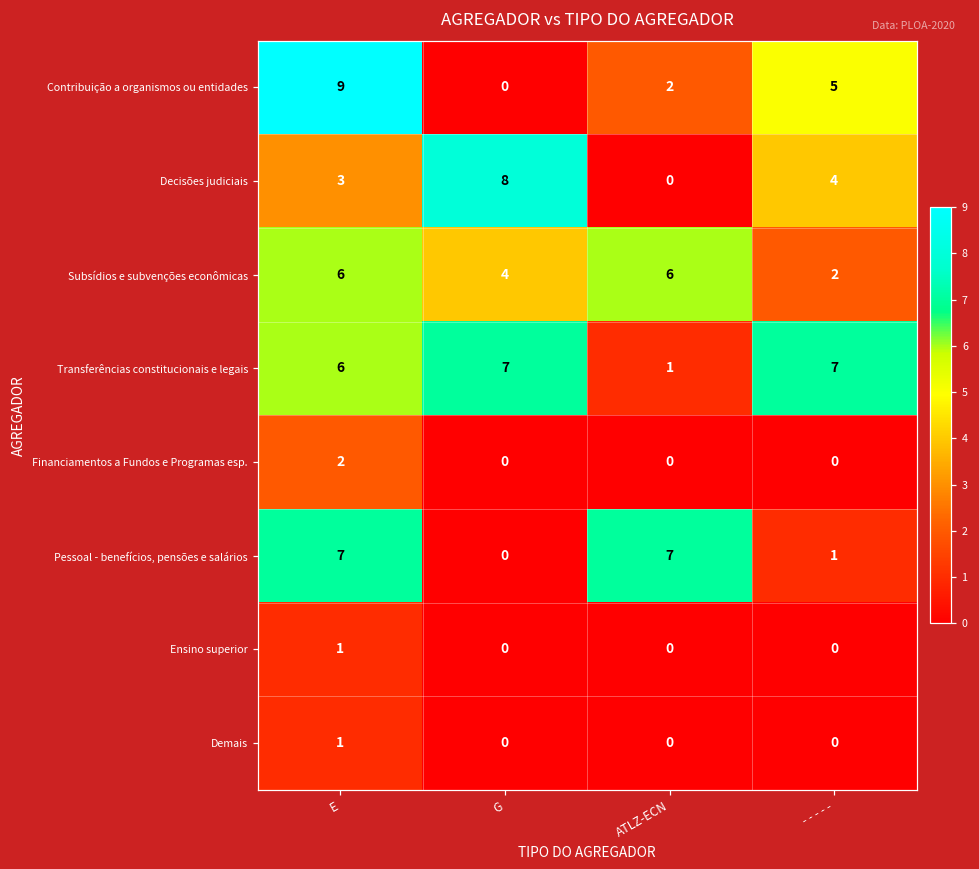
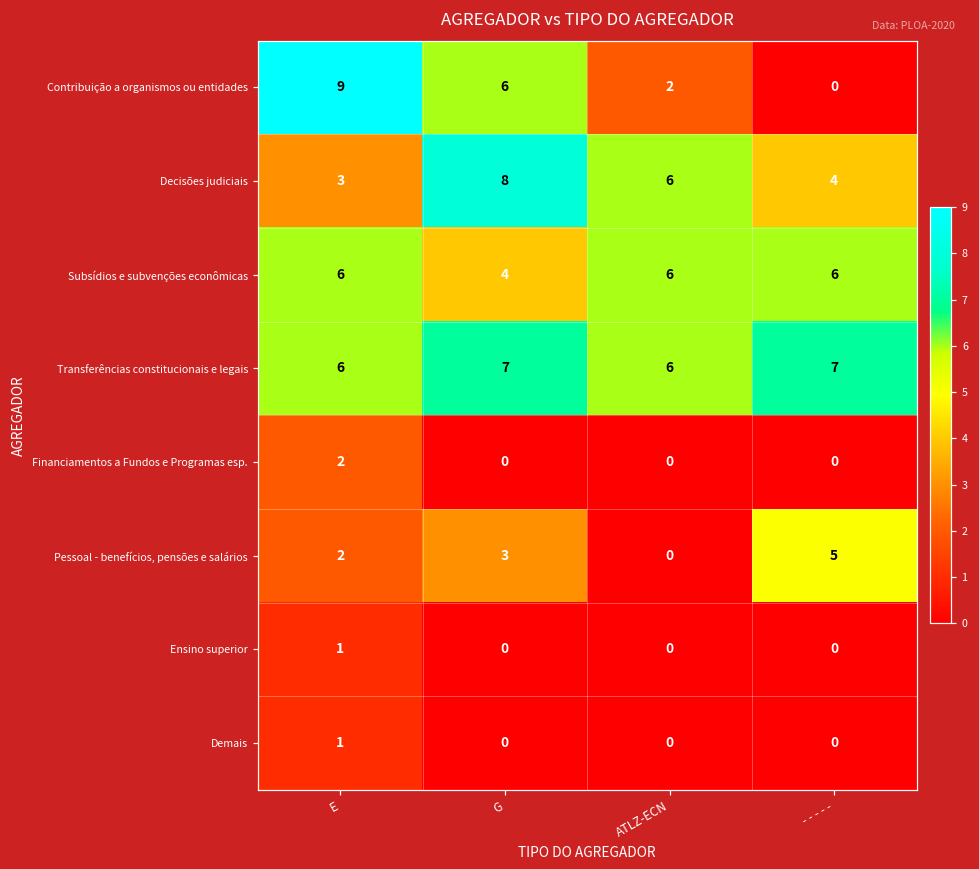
  {
    "Contribuição a organismos ou entidades": {
      "E": 9,
-     "G": 0,
+     "G": 6,
      "ATLZ-ECN": 2,
-     "- - - - -": 5
+     "- - - - -": 0
    },
    "Decisões judiciais": {
      "E": 3,
      "G": 8,
-     "ATLZ-ECN": 0,
+     "ATLZ-ECN": 6,
      "- - - - -": 4
    },
    "Subsídios e subvenções econômicas": {
      "E": 6,
      "G": 4,
      "ATLZ-ECN": 6,
-     "- - - - -": 2
+     "- - - - -": 6
    },
    "Transferências constitucionais e legais": {
      "E": 6,
      "G": 7,
-     "ATLZ-ECN": 1,
+     "ATLZ-ECN": 6,
      "- - - - -": 7
    },
    "Financiamentos a Fundos e Programas esp.": {
      "E": 2,
      "G": 0,
      "ATLZ-ECN": 0,
      "- - - - -": 0
    },
    "Pessoal - benefícios, pensões e salários": {
-     "E": 7,
-     "G": 0,
-     "ATLZ-ECN": 7,
-     "- - - - -": 1
+     "E": 2,
+     "G": 3,
+     "ATLZ-ECN": 0,
+     "- - - - -": 5
    },
    "Ensino superior": {
      "E": 1,
      "G": 0,
      "ATLZ-ECN": 0,
      "- - - - -": 0
    },
    "Demais": {
      "E": 1,
      "G": 0,
      "ATLZ-ECN": 0,
      "- - - - -": 0
    }
  }
